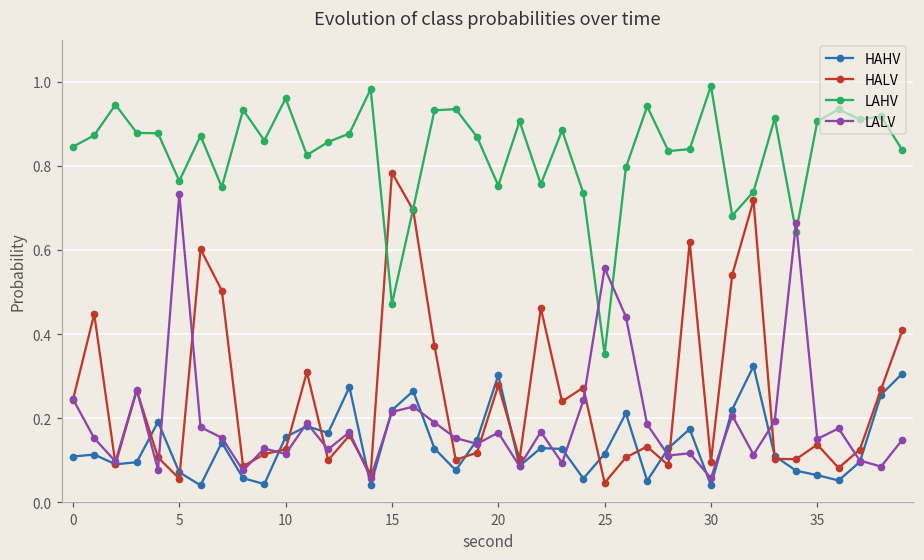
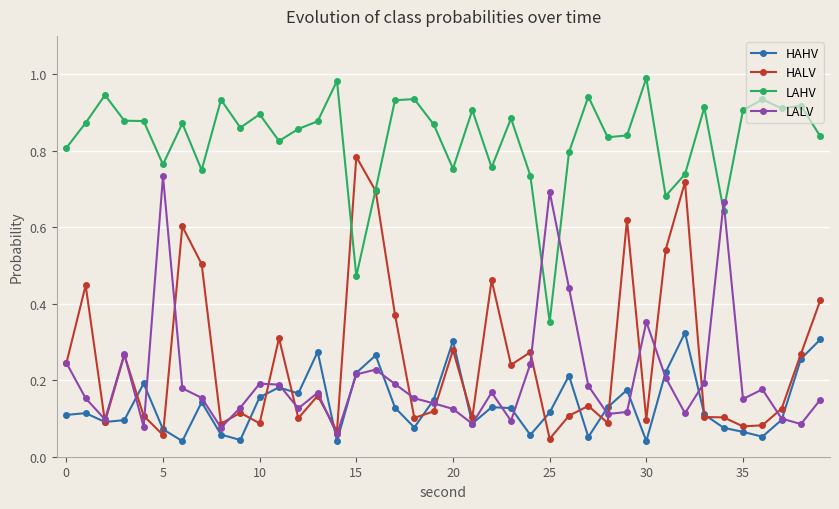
  {
    "HAHV": {
      "0": 0.11,
      "5": 0.07,
      "10": 0.16,
      "20": 0.30,
      "25": 0.12,
      "30": 0.04,
      "35": 0.07
    },
    "HALV": {
      "5": 0.06,
-     "10": 0.13,
+     "10": 0.09,
      "15": 0.78,
      "20": 0.28,
      "25": 0.05,
      "30": 0.10,
-     "35": 0.14
+     "35": 0.08
    },
    "LAHV": {
-     "0": 0.85,
+     "0": 0.81,
      "5": 0.76,
-     "10": 0.96,
+     "10": 0.90,
      "15": 0.47,
      "20": 0.75,
      "25": 0.35,
      "30": 0.99,
      "35": 0.91
    },
    "LALV": {
      "5": 0.73,
-     "10": 0.12,
-     "20": 0.17,
-     "25": 0.56,
-     "30": 0.06,
+     "10": 0.19,
+     "20": 0.12,
+     "25": 0.69,
+     "30": 0.35,
      "35": 0.15
    }
  }
